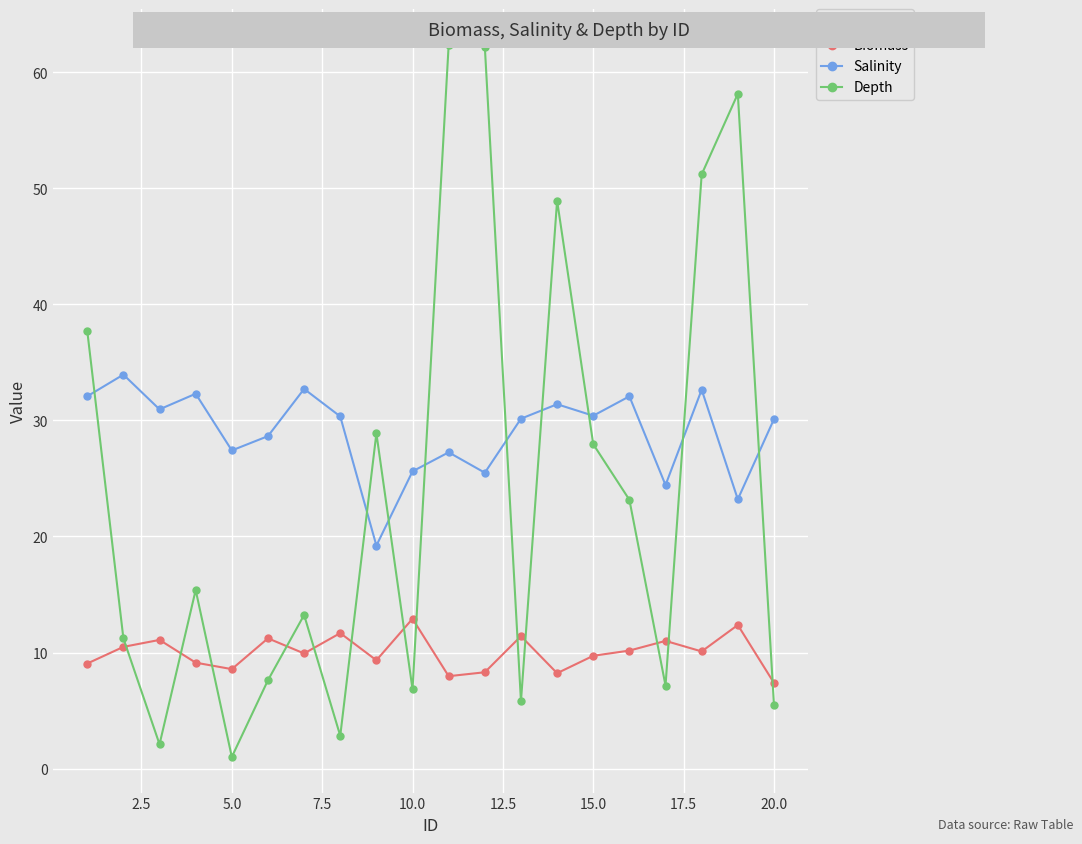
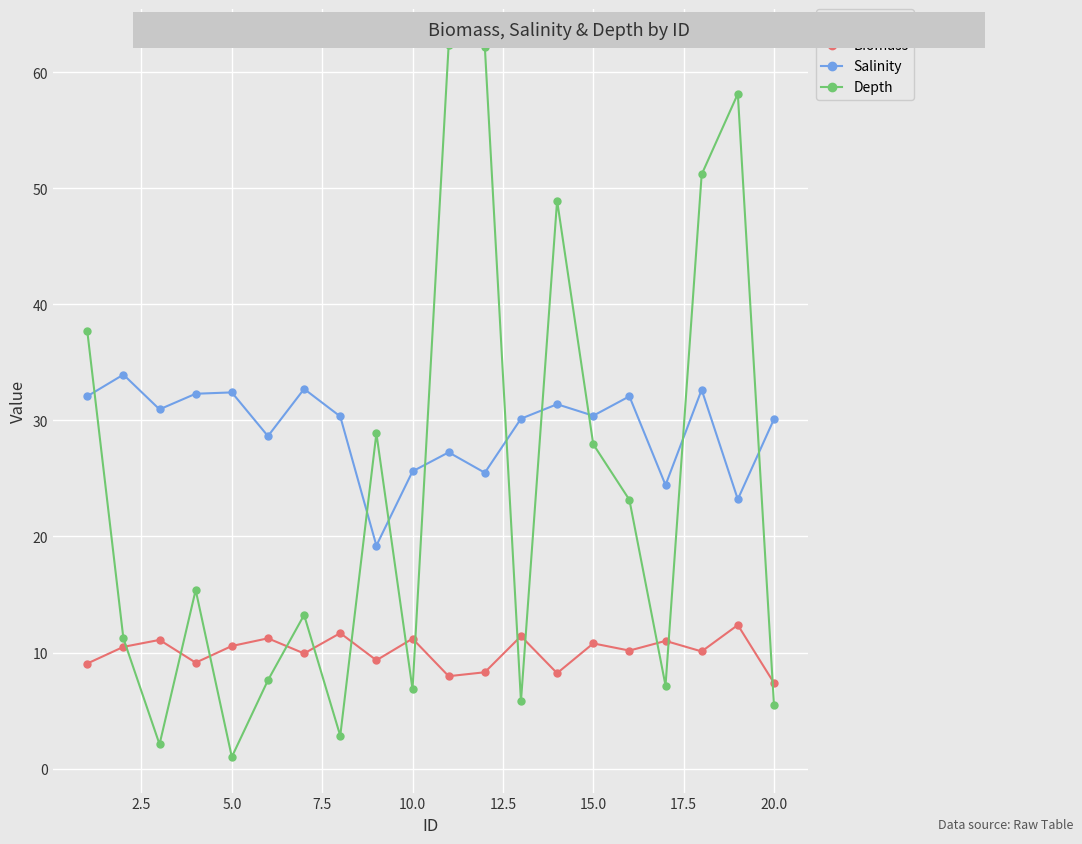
  {
    "Biomass": {
-     "5.0": 8.6,
-     "10.0": 12.9,
-     "15.0": 9.7,
+     "5.0": 10.6,
+     "10.0": 11.2,
+     "15.0": 10.8,
      "20.0": 7.4
    },
    "Salinity": {
-     "5.0": 27.4,
+     "5.0": 32.4,
      "10.0": 25.6,
      "15.0": 30.4,
      "20.0": 30.1
    },
    "Depth": {
      "5.0": 1.0,
      "10.0": 6.8,
      "15.0": 27.9,
      "20.0": 5.5
    }
  }
